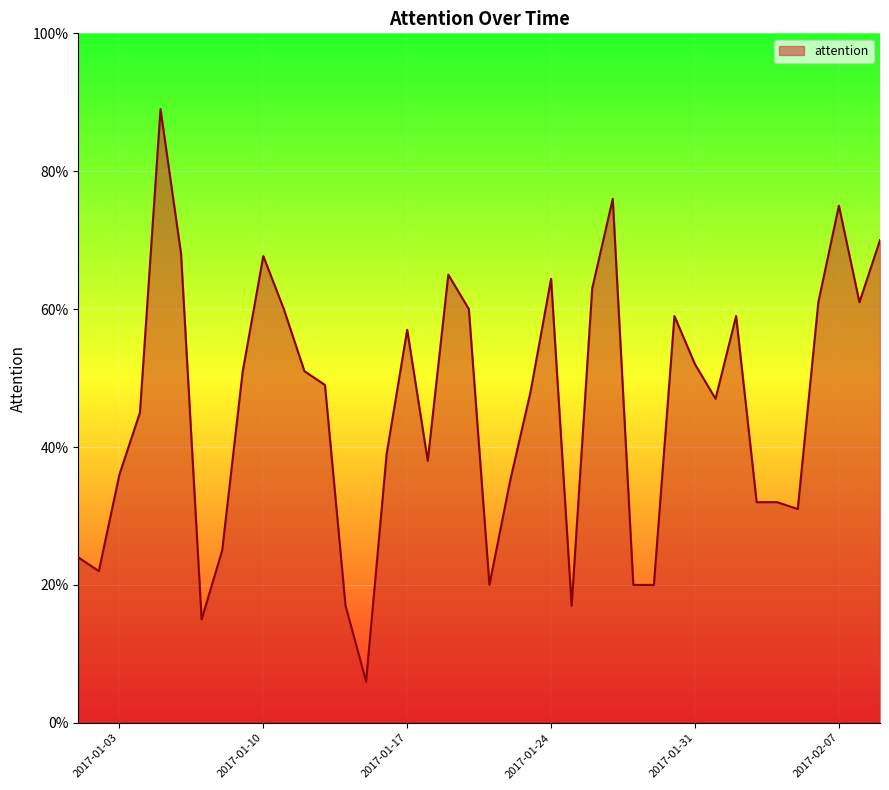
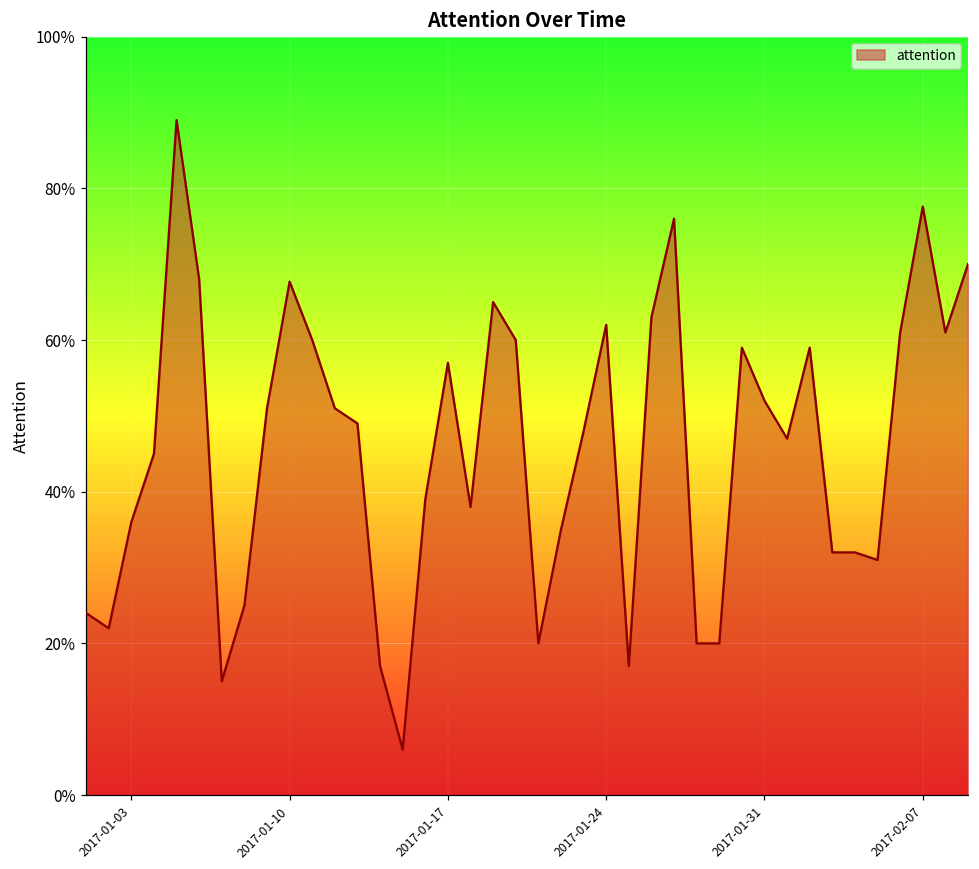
  {
    "2017-01-03": "36%",
    "2017-01-10": "68%",
    "2017-01-17": "57%",
-   "2017-01-24": "64%",
+   "2017-01-24": "62%",
    "2017-01-31": "52%",
-   "2017-02-07": "75%"
+   "2017-02-07": "78%"
  }
